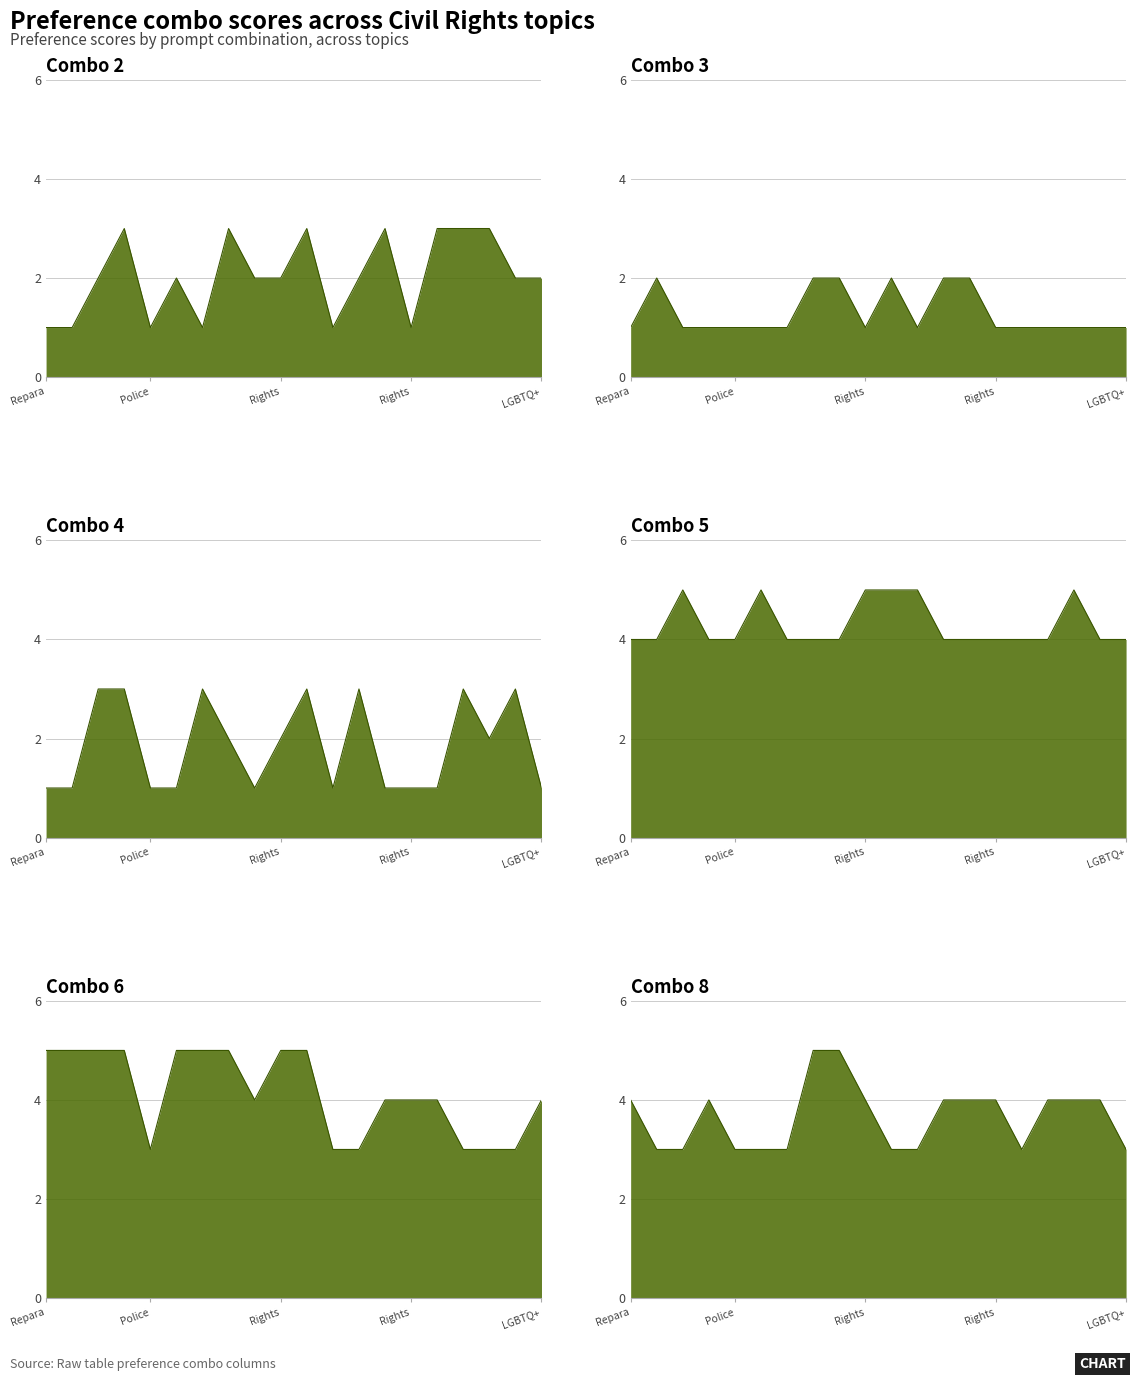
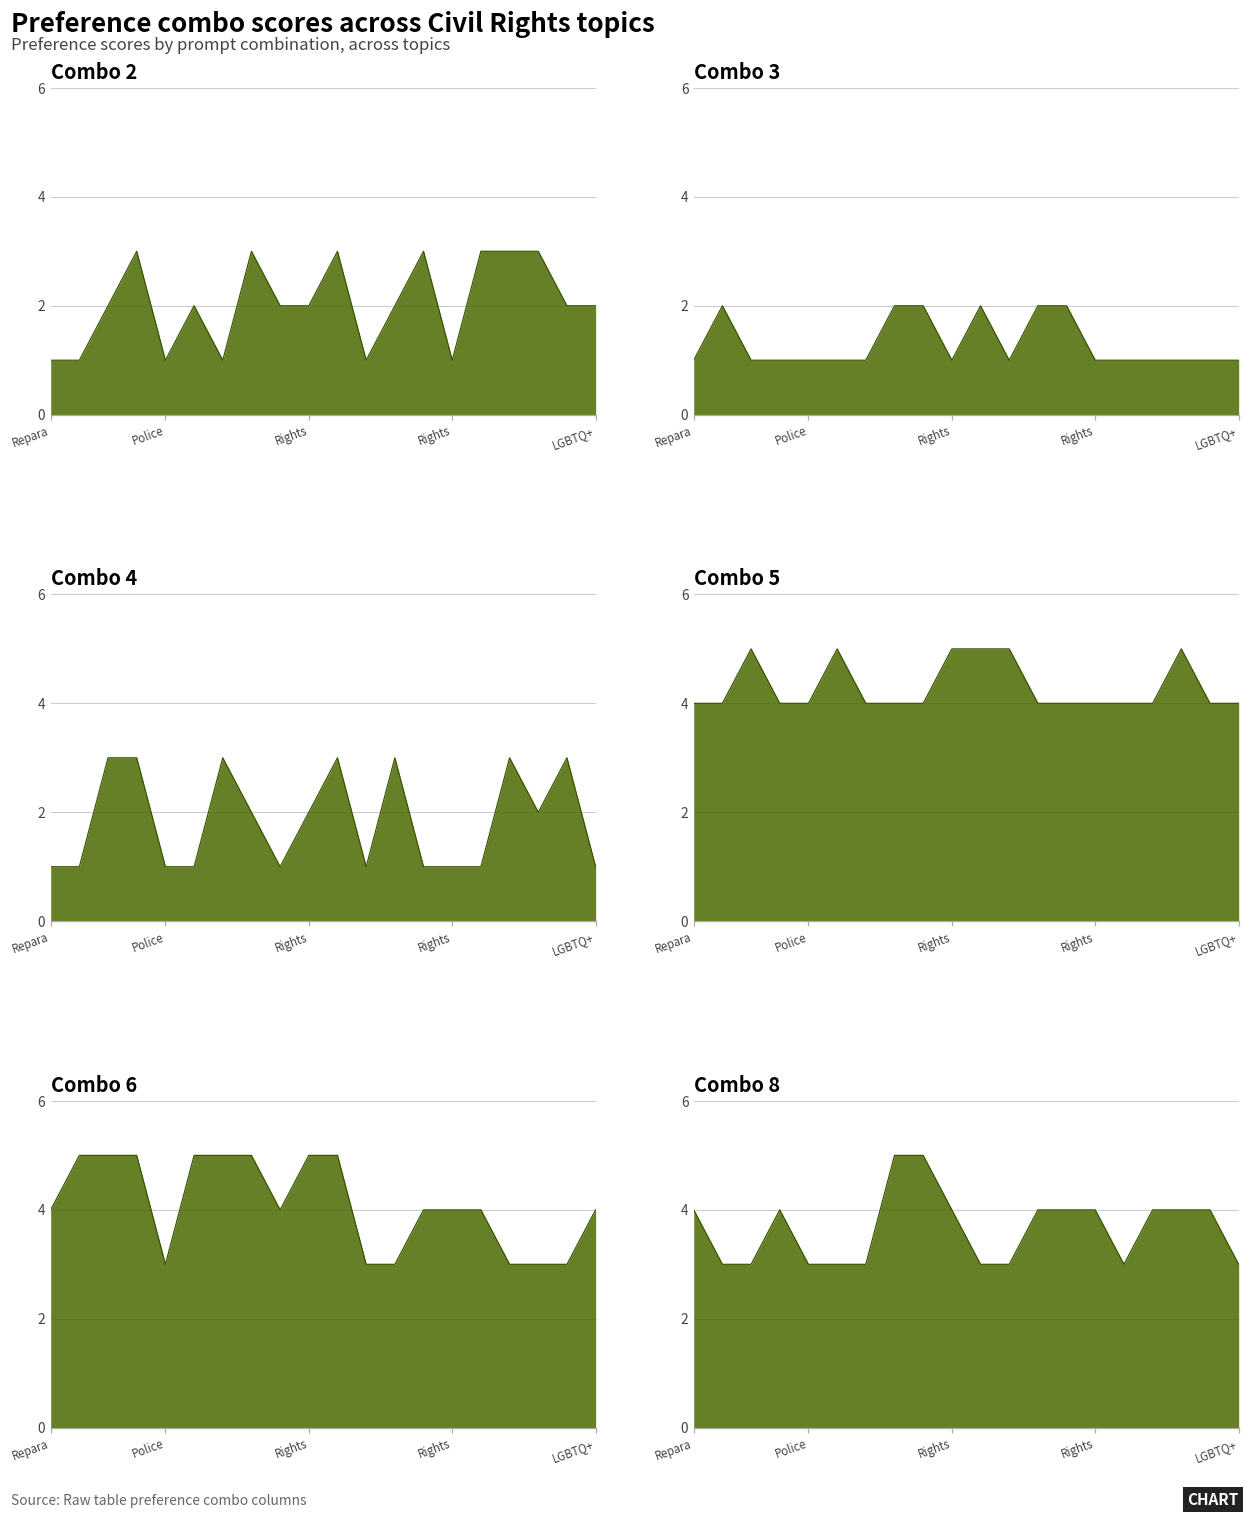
  {
    "Combo 2": {
      "Repara": 1.0,
      "Police": 1.0,
      "LGBTQ+": 2.0
    },
    "Combo 3": {
      "Repara": 1.0,
      "Police": 1.0,
      "LGBTQ+": 1.0
    },
    "Combo 4": {
      "Repara": 1.0,
      "Police": 1.0,
      "LGBTQ+": 1.0
    },
    "Combo 5": {
      "Repara": 4.0,
      "Police": 4.0,
      "LGBTQ+": 4.0
    },
    "Combo 6": {
-     "Repara": 5,
+     "Repara": 4,
      "Police": 3,
      "LGBTQ+": 4
    },
    "Combo 8": {
      "Repara": 4.0,
      "Police": 3.0,
      "LGBTQ+": 3.0
    }
  }
